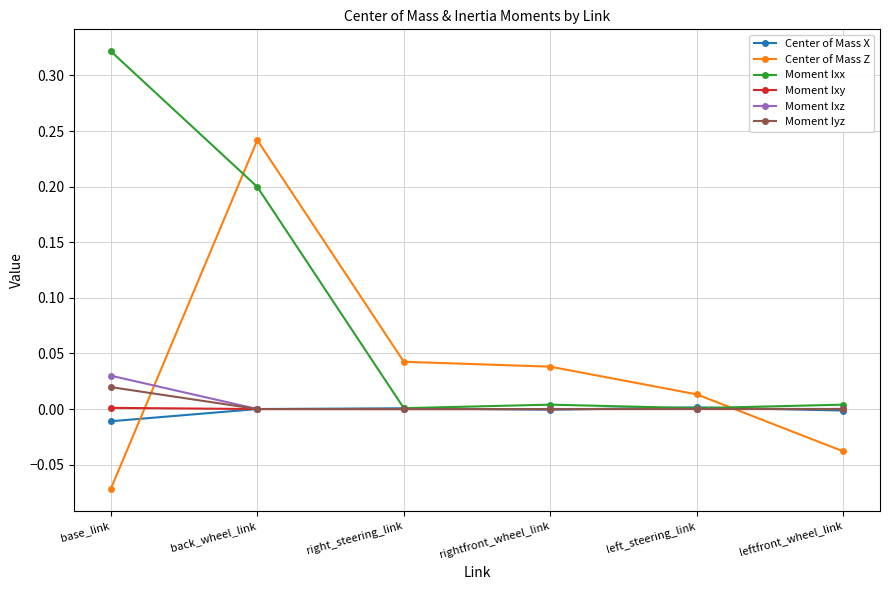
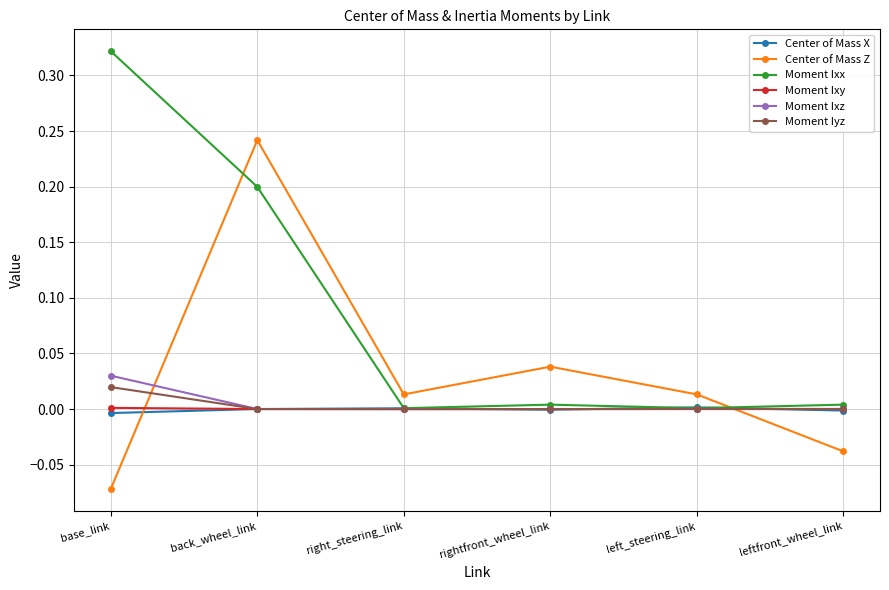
  {
    "Center of Mass X": {
-     "base_link": -0.011
+     "base_link": -0.004
    },
    "Center of Mass Z": {
      "base_link": -0.072,
      "back_wheel_link": 0.242,
-     "right_steering_link": 0.043,
+     "right_steering_link": 0.013,
      "rightfront_wheel_link": 0.038,
      "left_steering_link": 0.013,
      "leftfront_wheel_link": -0.038
    },
    "Moment Ixx": {
      "base_link": 0.322,
      "back_wheel_link": 0.200,
      "rightfront_wheel_link": 0.004,
      "leftfront_wheel_link": 0.004
    },
    "Moment Ixy": {
      "base_link": 0.001
    },
    "Moment Ixz": {
      "base_link": 0.030
    },
    "Moment Iyz": {
      "base_link": 0.020
    }
  }
